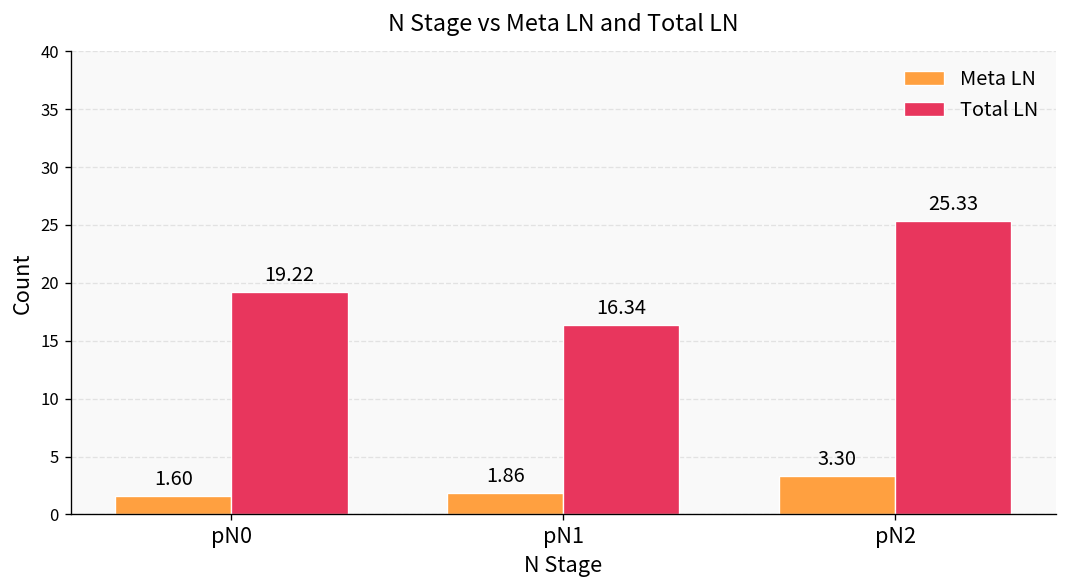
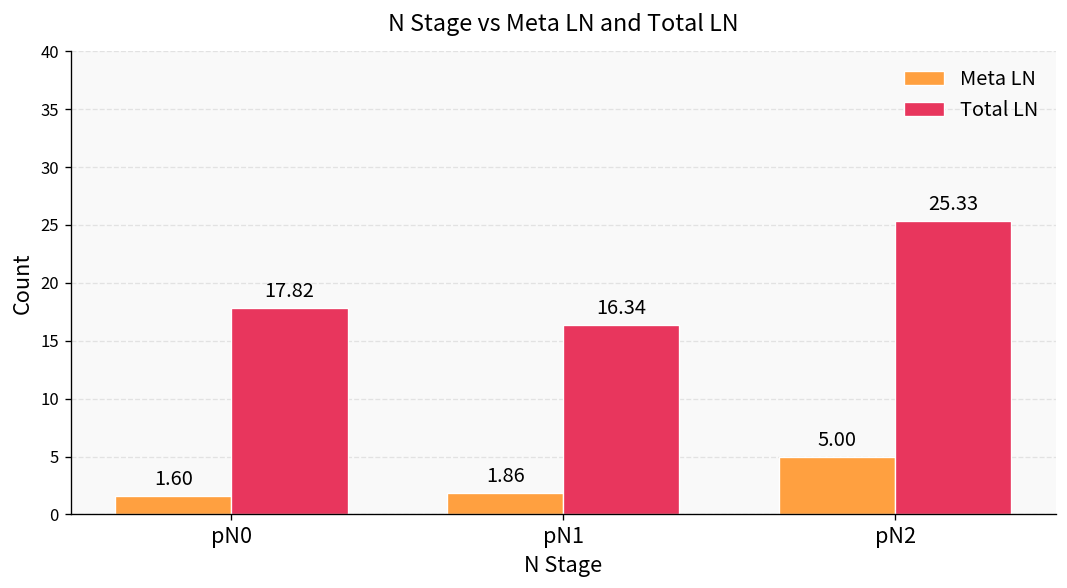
  {
    "Meta LN": {
      "pN0": 1.60,
      "pN1": 1.86,
-     "pN2": 3.30
+     "pN2": 5.00
    },
    "Total LN": {
-     "pN0": 19.22,
+     "pN0": 17.82,
      "pN1": 16.34,
      "pN2": 25.33
    }
  }
